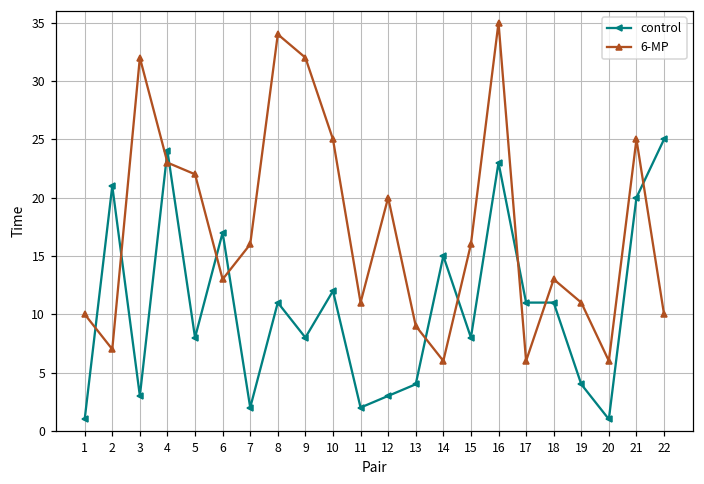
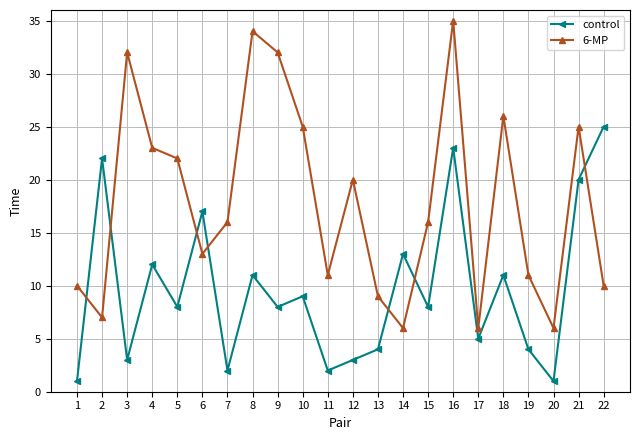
  {
    "control": {
      "1": 1,
-     "2": 21,
+     "2": 22,
      "3": 3,
-     "4": 24,
+     "4": 12,
      "5": 8,
      "6": 17,
      "7": 2,
      "8": 11,
      "9": 8,
-     "10": 12,
+     "10": 9,
      "11": 2,
      "12": 3,
      "13": 4,
-     "14": 15,
+     "14": 13,
      "15": 8,
      "16": 23,
-     "17": 11,
+     "17": 5,
      "18": 11,
      "19": 4,
      "20": 1,
      "21": 20,
      "22": 25
    },
    "6-MP": {
      "1": 10,
      "2": 7,
      "3": 32,
      "4": 23,
      "5": 22,
      "6": 13,
      "7": 16,
      "8": 34,
      "9": 32,
      "10": 25,
      "11": 11,
      "12": 20,
      "13": 9,
      "14": 6,
      "15": 16,
      "16": 35,
      "17": 6,
-     "18": 13,
+     "18": 26,
      "19": 11,
      "20": 6,
      "21": 25,
      "22": 10
    }
  }
